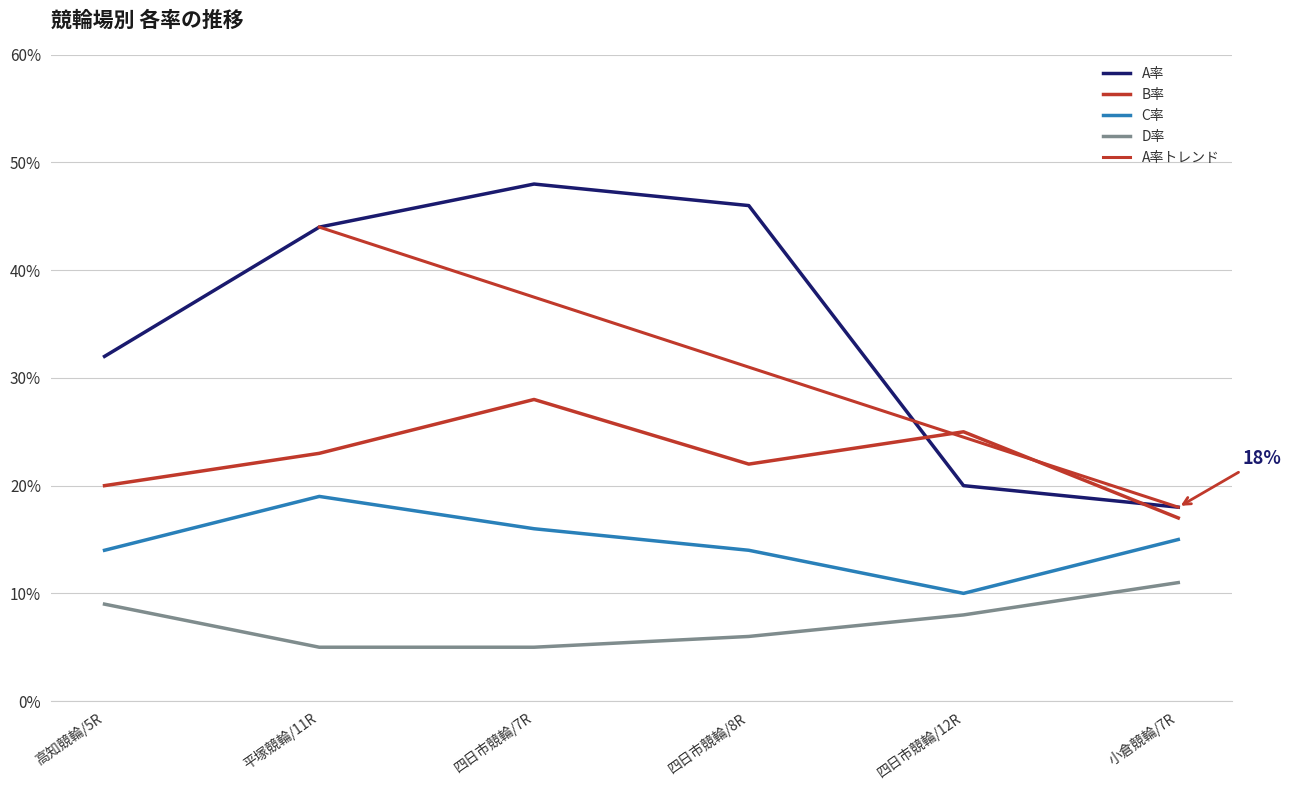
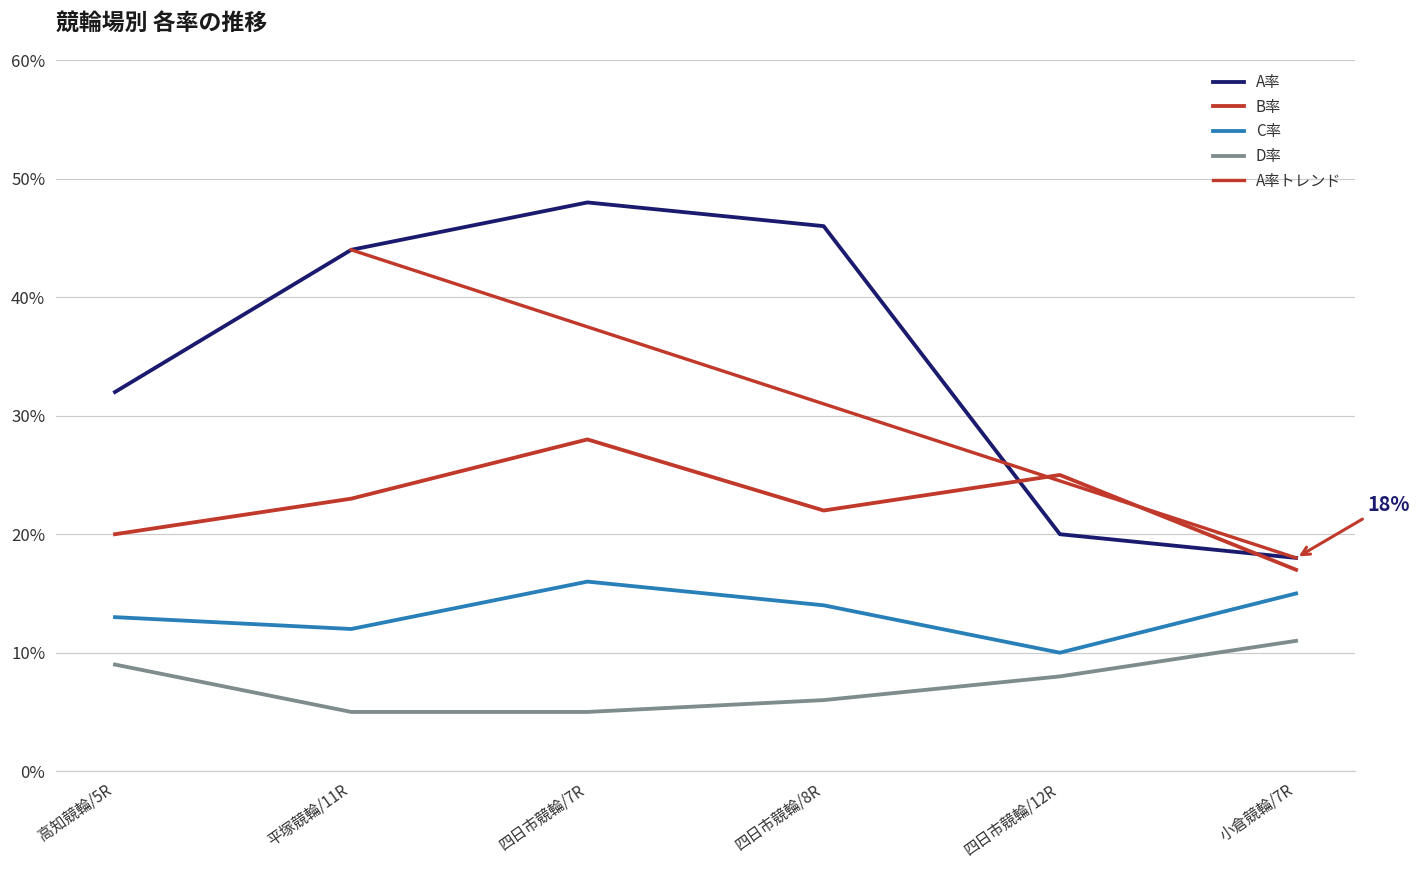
  {
    "A率": {
      "高知競輪/5R": "32.0%",
      "四日市競輪/7R": "48.0%",
      "四日市競輪/8R": "46.0%",
      "四日市競輪/12R": "20.0%"
    },
    "C率": {
-     "高知競輪/5R": "14.0%",
-     "平塚競輪/11R": "19.0%",
+     "高知競輪/5R": "13.0%",
+     "平塚競輪/11R": "12.0%",
      "四日市競輪/7R": "16.0%",
      "四日市競輪/8R": "14.0%",
      "四日市競輪/12R": "10.0%",
      "小倉競輪/7R": "15.0%"
    },
    "D率": {
      "高知競輪/5R": "9.0%",
      "平塚競輪/11R": "5.0%",
      "四日市競輪/7R": "5.0%",
      "四日市競輪/8R": "6.0%",
      "四日市競輪/12R": "8.0%",
      "小倉競輪/7R": "11.0%"
    }
  }
